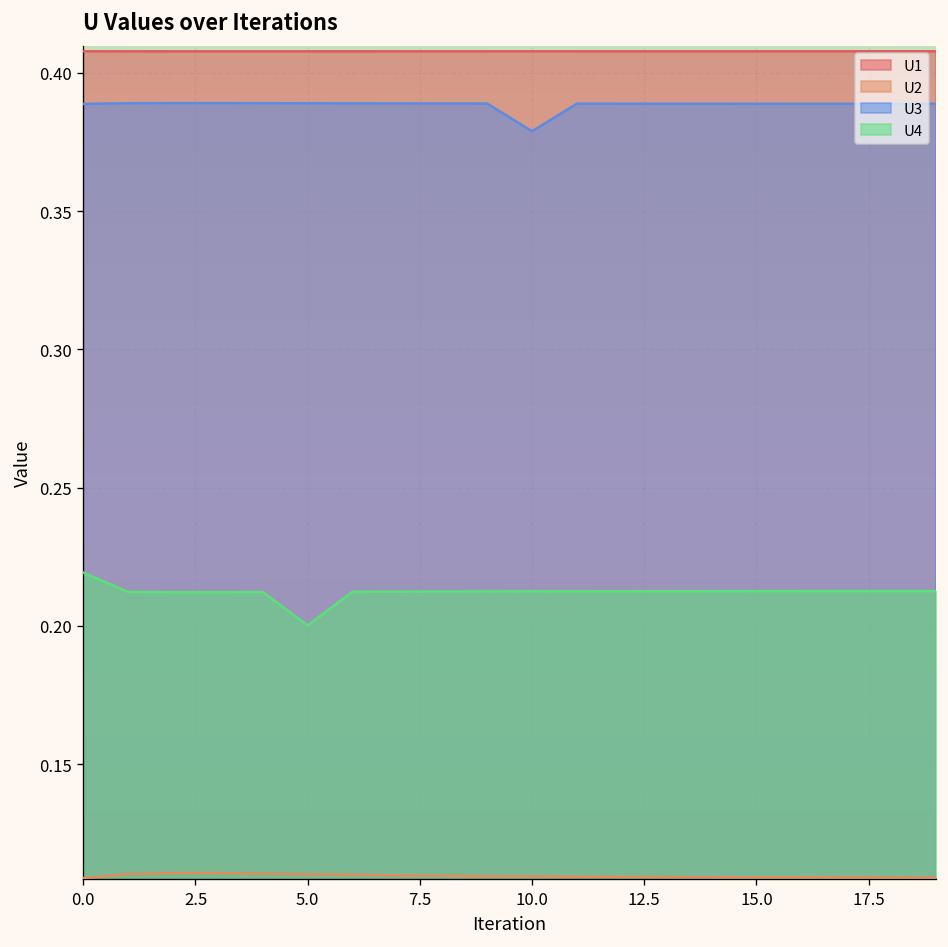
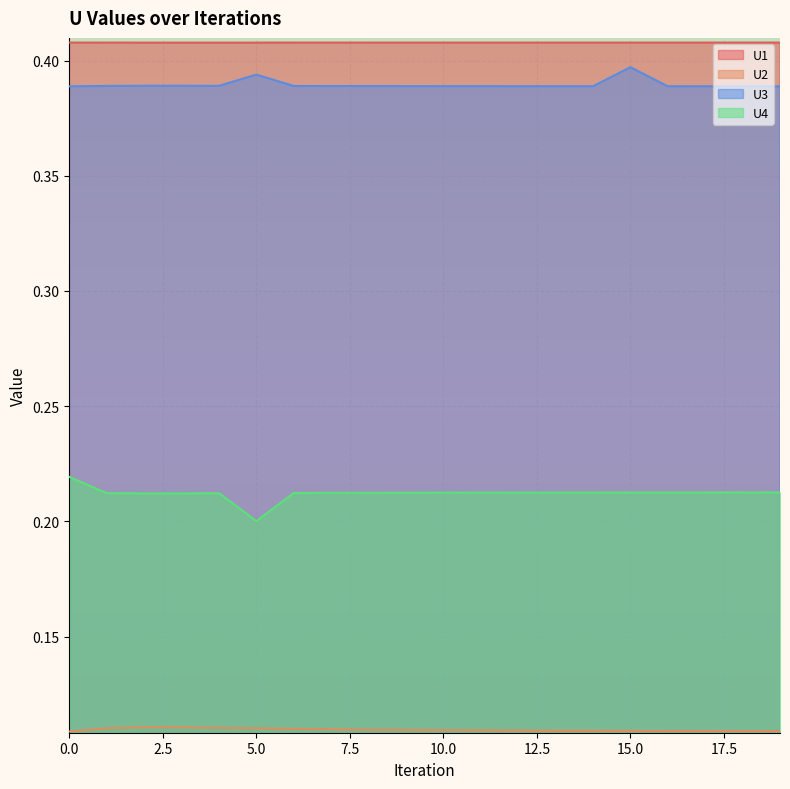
  {
    "U3": {
      "0.0": 0.389,
-     "5.0": 0.389,
-     "10.0": 0.379,
-     "15.0": 0.389
+     "5.0": 0.394,
+     "10.0": 0.389,
+     "15.0": 0.397
    },
    "U4": {
      "0.0": 0.219,
      "5.0": 0.200,
      "10.0": 0.212,
      "15.0": 0.213
    }
  }
